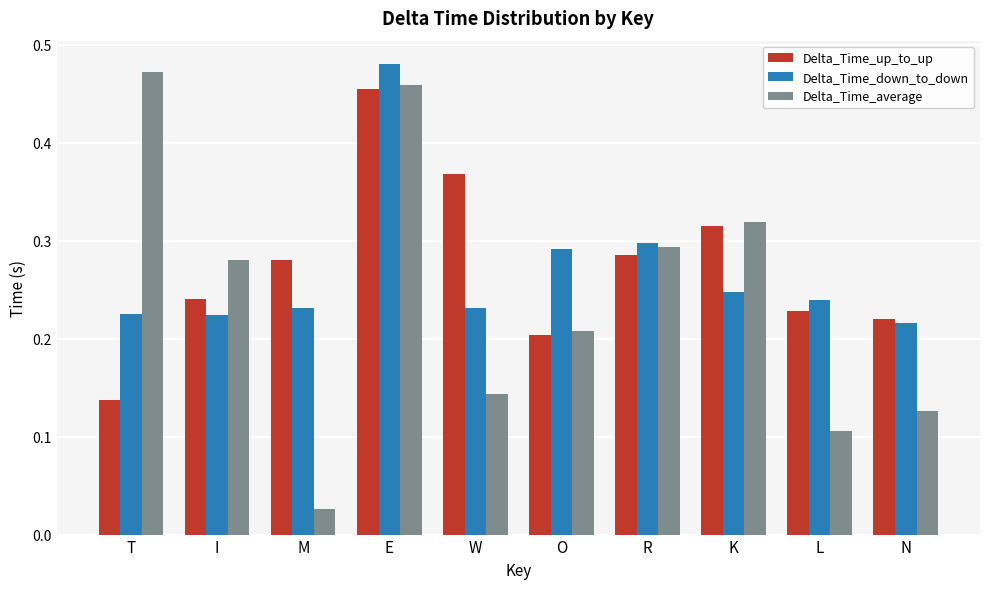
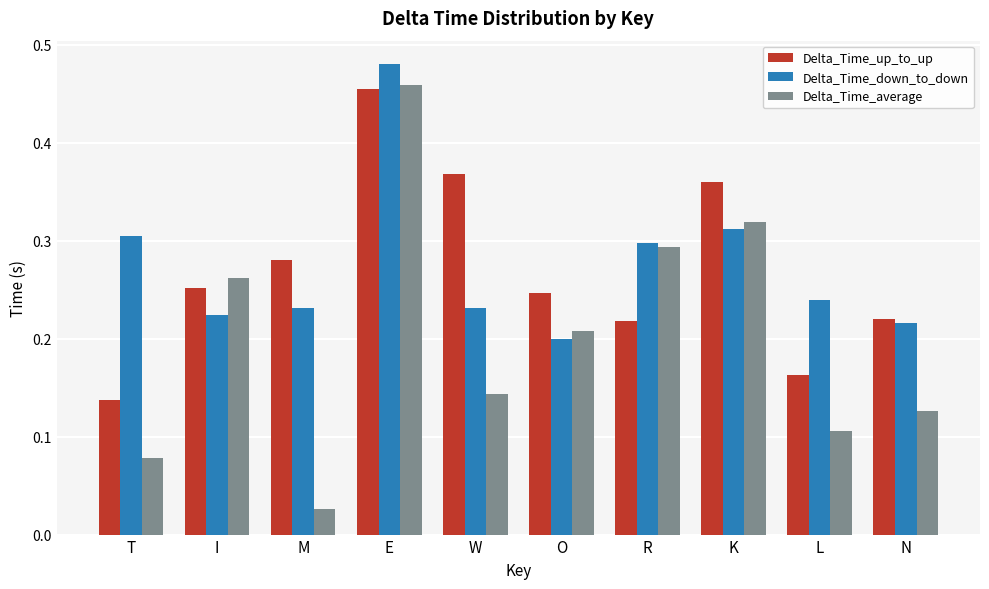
  {
    "Delta_Time_up_to_up": {
      "T": 0.14,
-     "I": 0.24,
+     "I": 0.25,
      "M": 0.28,
      "E": 0.45,
      "W": 0.37,
-     "O": 0.20,
-     "R": 0.29,
-     "K": 0.32,
-     "L": 0.23,
+     "O": 0.25,
+     "R": 0.22,
+     "K": 0.36,
+     "L": 0.16,
      "N": 0.22
    },
    "Delta_Time_down_to_down": {
-     "T": 0.23,
+     "T": 0.30,
      "I": 0.22,
      "M": 0.23,
      "E": 0.48,
      "W": 0.23,
-     "O": 0.29,
+     "O": 0.20,
      "R": 0.30,
-     "K": 0.25,
+     "K": 0.31,
      "L": 0.24,
      "N": 0.22
    },
    "Delta_Time_average": {
-     "T": 0.47,
-     "I": 0.28,
+     "T": 0.08,
+     "I": 0.26,
      "M": 0.03,
      "E": 0.46,
      "W": 0.14,
      "O": 0.21,
      "R": 0.29,
      "K": 0.32,
      "L": 0.11,
      "N": 0.13
    }
  }
